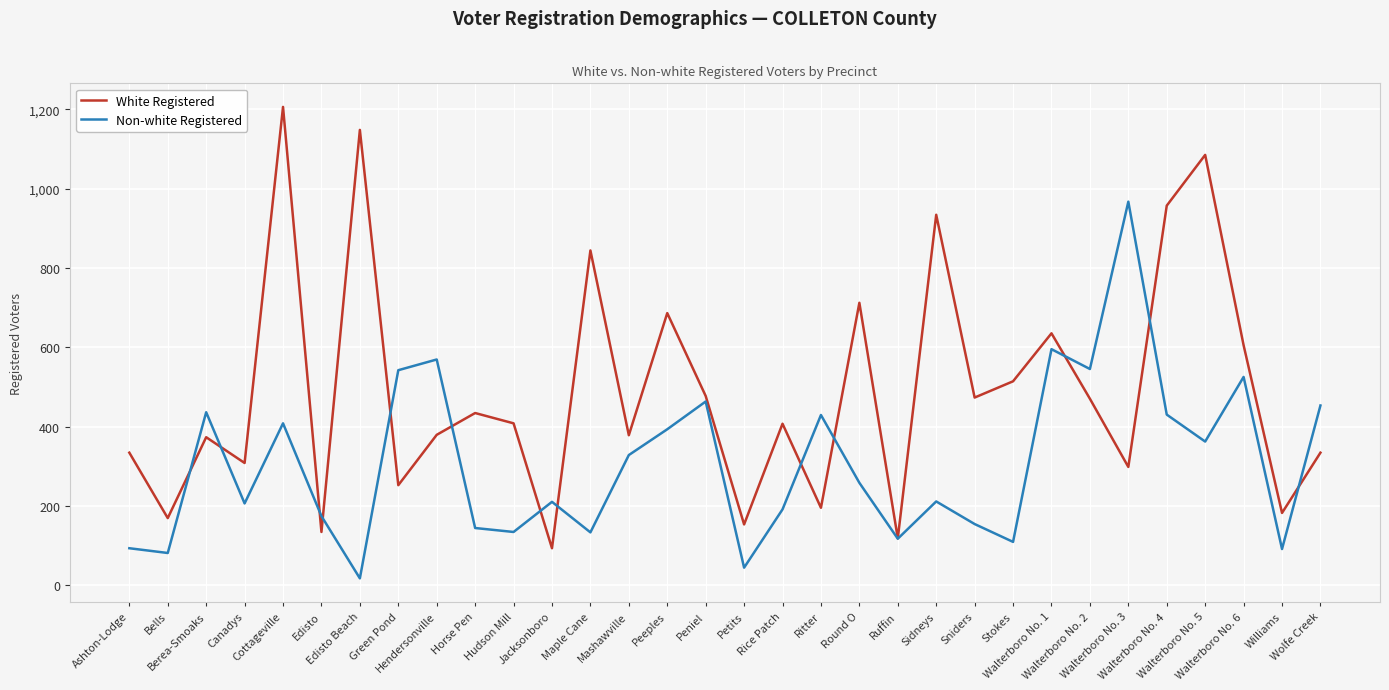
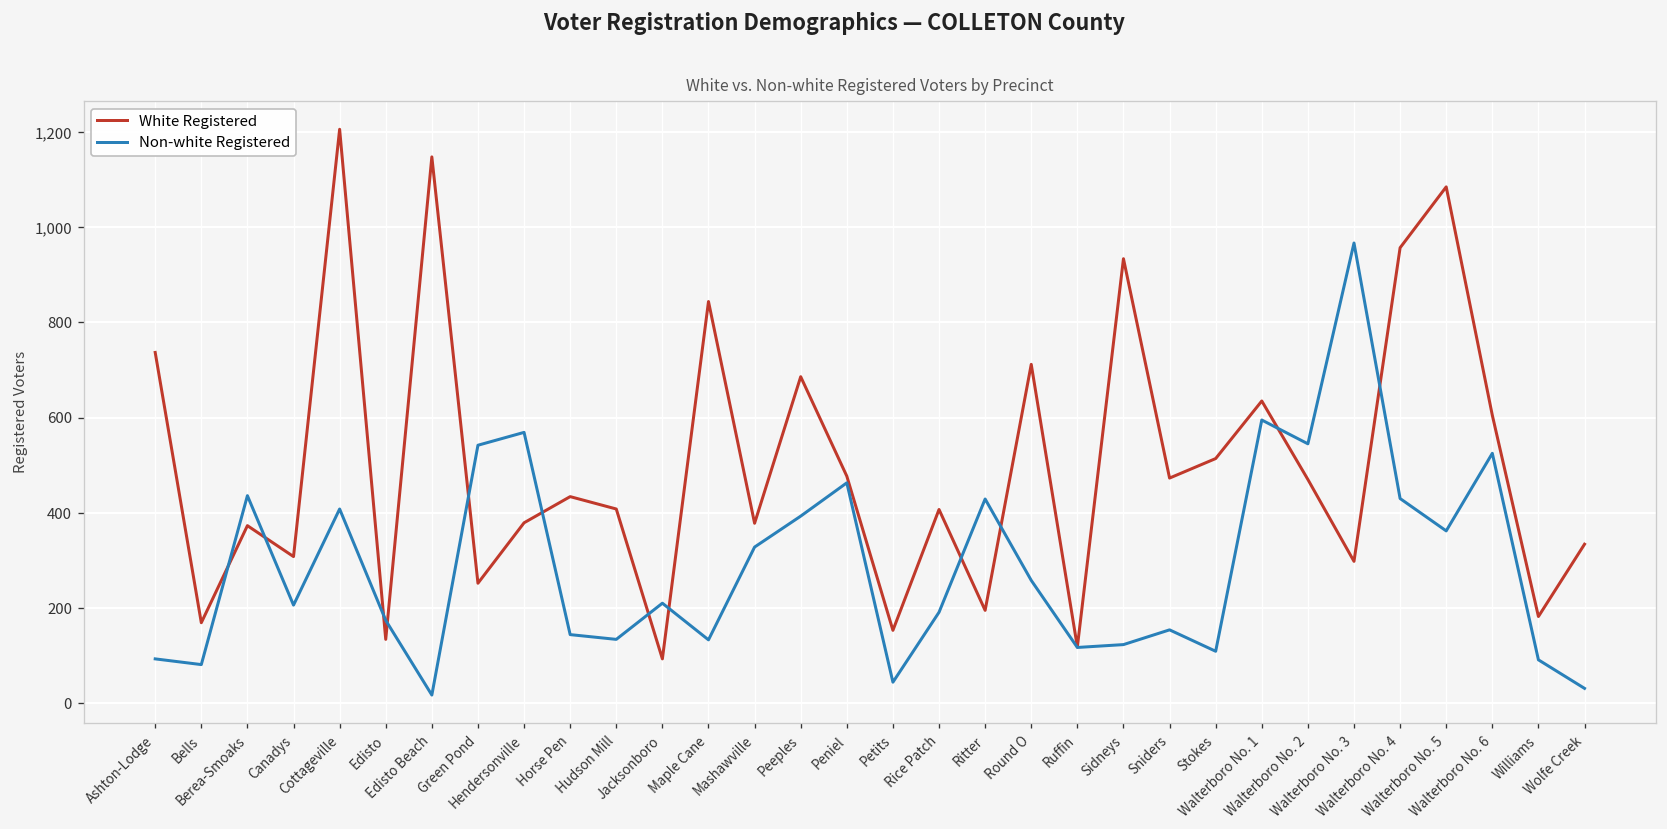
  {
    "White Registered": {
-     "Ashton-Lodge": "330",
+     "Ashton-Lodge": "740",
      "Bells": "170",
      "Berea-Smoaks": "370",
      "Canadys": "310",
      "Cottageville": "1,210",
      "Edisto": "130",
      "Edisto Beach": "1,150",
      "Green Pond": "250",
      "Hendersonville": "380",
      "Horse Pen": "430",
      "Hudson Mill": "410",
      "Jacksonboro": "90",
      "Maple Cane": "840",
      "Mashawville": "380",
      "Peeples": "690",
      "Peniel": "480",
      "Petits": "150",
      "Rice Patch": "410",
      "Ritter": "200",
      "Round O": "710",
      "Sidneys": "930",
      "Sniders": "470",
      "Stokes": "510",
      "Walterboro No. 1": "640",
      "Walterboro No. 2": "470",
      "Walterboro No. 3": "300",
      "Walterboro No. 4": "960",
      "Walterboro No. 5": "1,090",
      "Walterboro No. 6": "610",
      "Williams": "180",
      "Wolfe Creek": "330"
    },
    "Non-white Registered": {
      "Ashton-Lodge": "90",
      "Bells": "80",
      "Berea-Smoaks": "440",
      "Canadys": "210",
      "Cottageville": "410",
      "Edisto": "170",
      "Edisto Beach": "20",
      "Green Pond": "540",
      "Hendersonville": "570",
      "Horse Pen": "140",
      "Hudson Mill": "130",
      "Jacksonboro": "210",
      "Maple Cane": "130",
      "Mashawville": "330",
      "Peeples": "390",
      "Peniel": "460",
      "Petits": "40",
      "Rice Patch": "190",
      "Ritter": "430",
      "Round O": "260",
-     "Sidneys": "210",
+     "Sidneys": "120",
      "Sniders": "150",
      "Stokes": "110",
      "Walterboro No. 1": "600",
      "Walterboro No. 2": "550",
      "Walterboro No. 3": "970",
      "Walterboro No. 4": "430",
      "Walterboro No. 5": "360",
      "Walterboro No. 6": "530",
      "Williams": "90",
-     "Wolfe Creek": "450"
+     "Wolfe Creek": "30"
    }
  }
